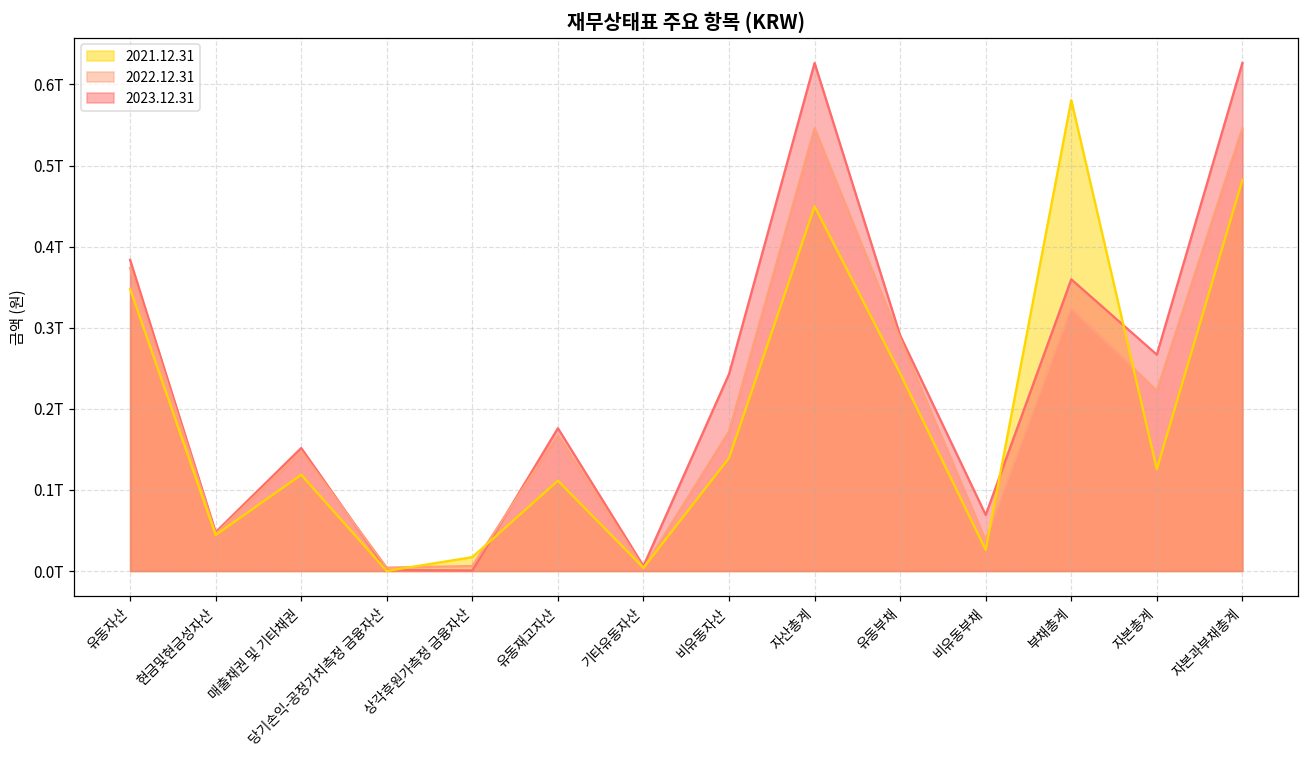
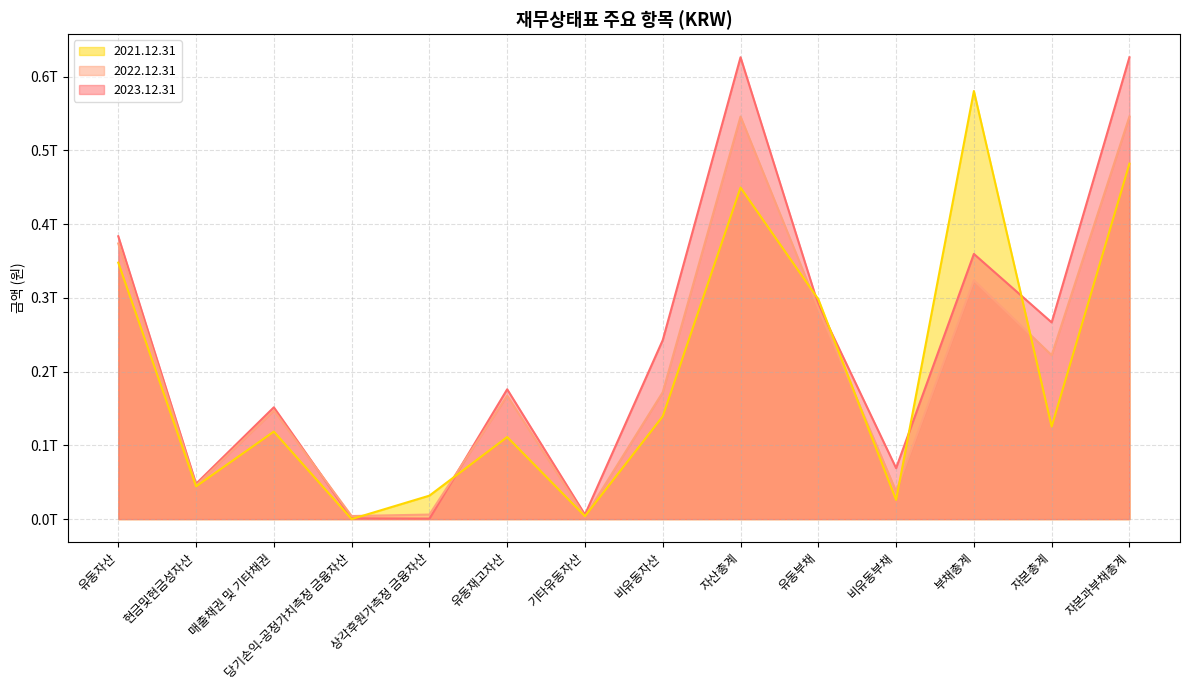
  {
    "2021.12.31": {
      "유동자산": "0.35T",
      "매출채권 및 기타채권": "0.12T",
-     "상각후원가측정 금융자산": "0.02T",
+     "상각후원가측정 금융자산": "0.03T",
      "유동재고자산": "0.11T",
      "비유동자산": "0.14T",
      "자산총계": "0.45T",
-     "유동부채": "0.24T",
+     "유동부채": "0.30T",
      "비유동부채": "0.03T",
      "부채총계": "0.58T",
      "자본총계": "0.13T",
      "자본과부채총계": "0.48T"
    }
  }
